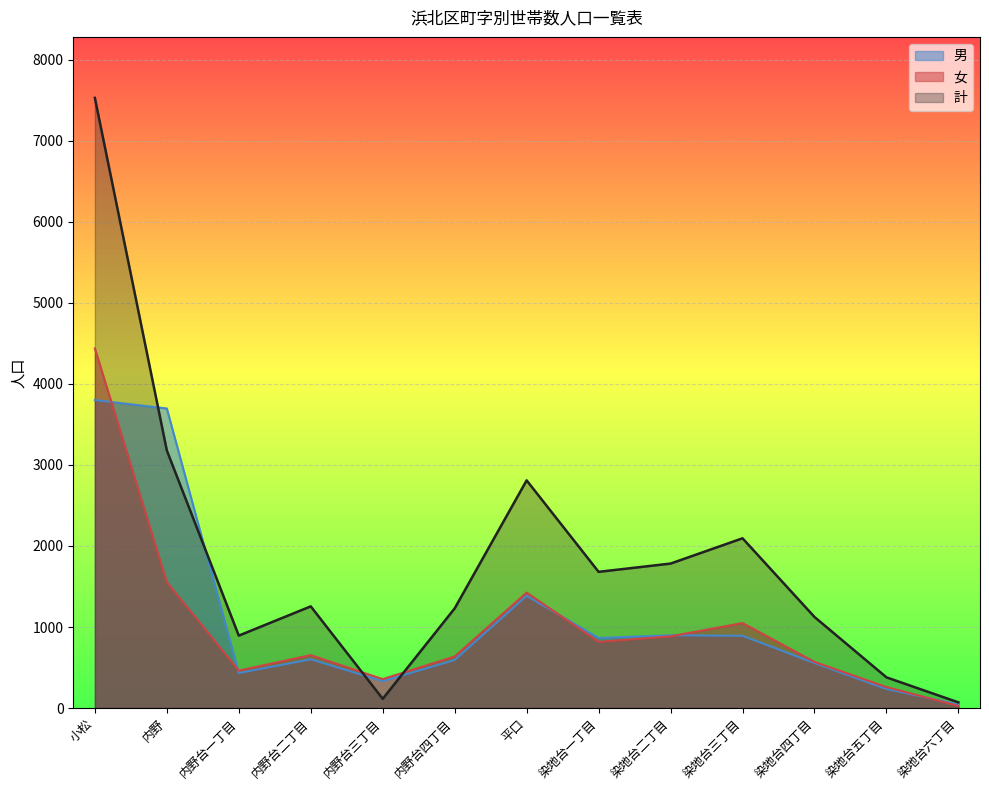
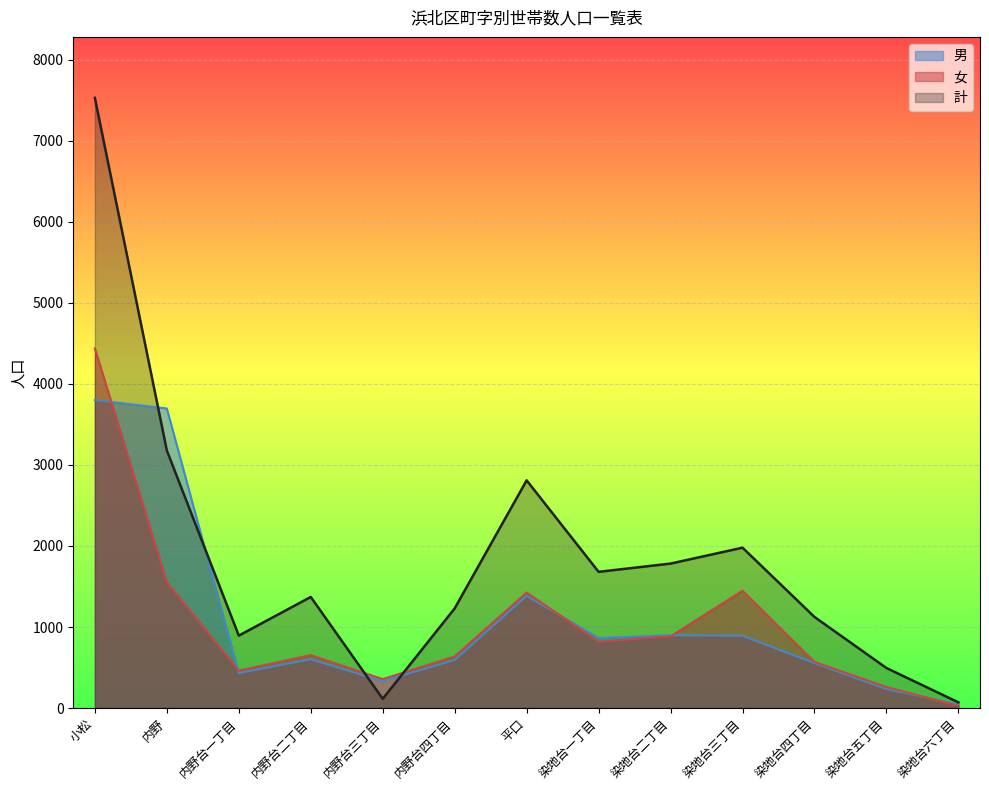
  {
    "男": {
      "小松": 3800,
      "内野": 3700,
      "内野台二丁目": 600,
      "内野台四丁目": 600,
      "平口": 1400,
      "染地台一丁目": 900,
      "染地台三丁目": 900
    },
    "女": {
      "小松": 4400,
      "内野": 1600,
      "内野台二丁目": 700,
      "内野台四丁目": 600,
      "平口": 1400,
      "染地台一丁目": 800,
-     "染地台三丁目": 1000
+     "染地台三丁目": 1400
    },
    "計": {
      "小松": 7500,
      "内野": 3200,
      "内野台一丁目": 900,
-     "内野台二丁目": 1300,
+     "内野台二丁目": 1400,
      "内野台三丁目": 100,
      "内野台四丁目": 1200,
      "平口": 2800,
      "染地台一丁目": 1700,
      "染地台二丁目": 1800,
-     "染地台三丁目": 2100,
+     "染地台三丁目": 2000,
      "染地台四丁目": 1100,
-     "染地台五丁目": 400
+     "染地台五丁目": 500
    }
  }
